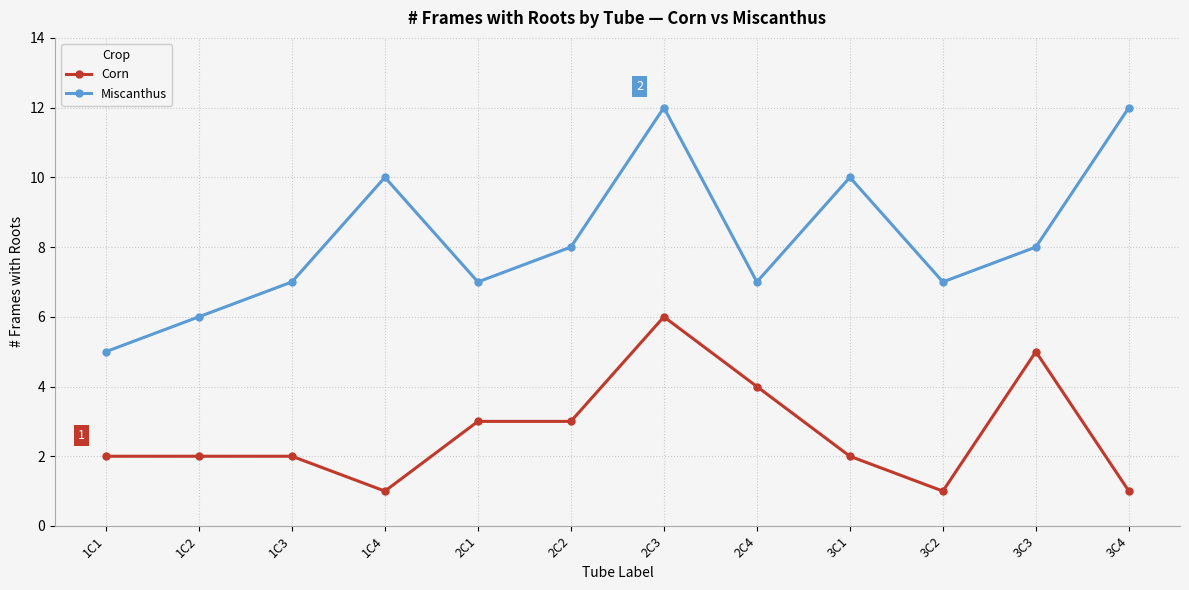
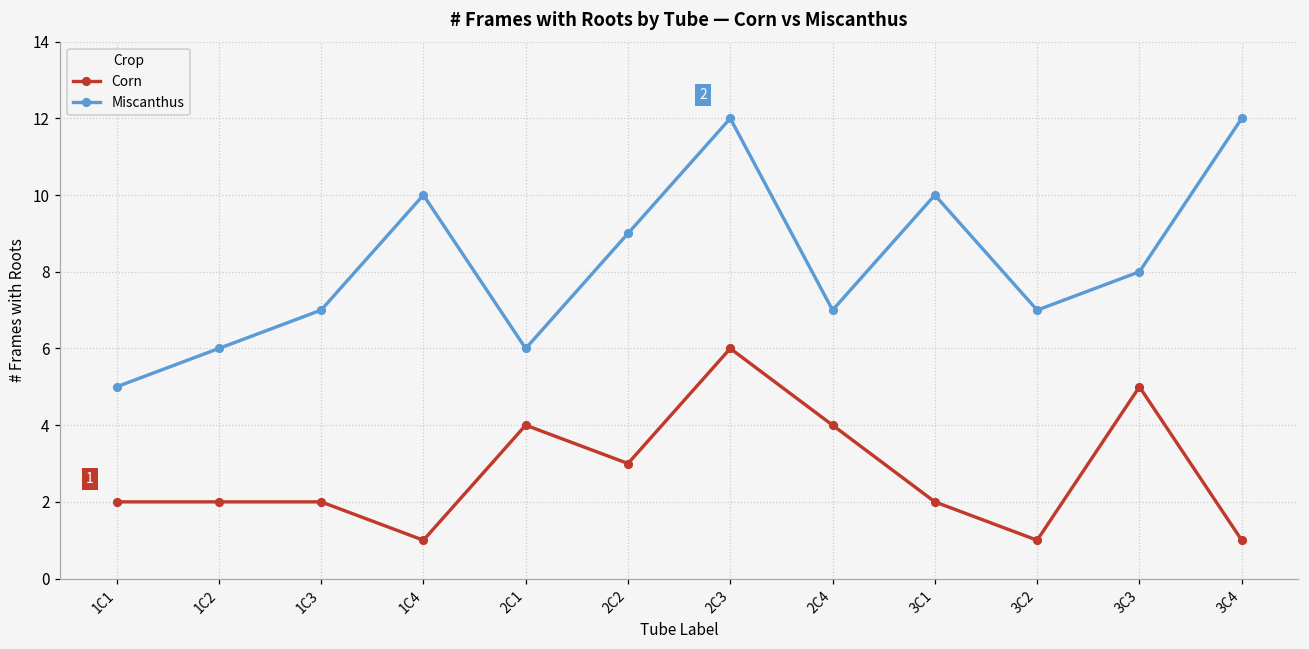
  {
    "Corn": {
      "1C1": 2,
      "1C2": 2,
      "1C3": 2,
      "1C4": 1,
-     "2C1": 3,
+     "2C1": 4,
      "2C2": 3,
      "2C3": 6,
      "2C4": 4,
      "3C1": 2,
      "3C2": 1,
      "3C3": 5,
      "3C4": 1
    },
    "Miscanthus": {
      "1C1": 5,
      "1C2": 6,
      "1C3": 7,
      "1C4": 10,
-     "2C1": 7,
-     "2C2": 8,
+     "2C1": 6,
+     "2C2": 9,
      "2C3": 12,
      "2C4": 7,
      "3C1": 10,
      "3C2": 7,
      "3C3": 8,
      "3C4": 12
    }
  }
